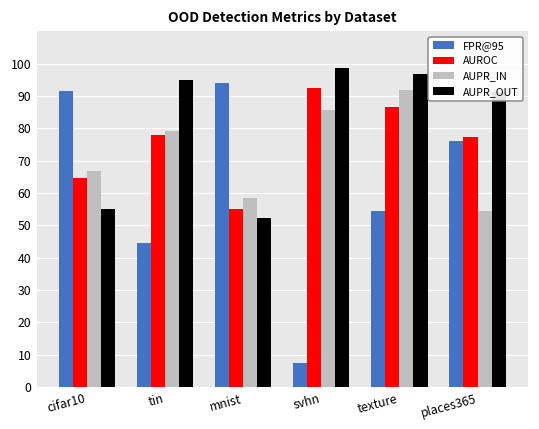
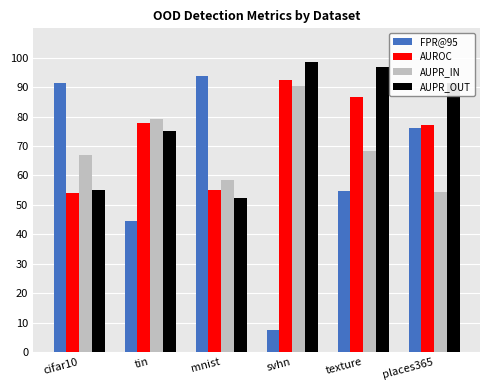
  {
    "FPR@95": {
      "cifar10": 91,
      "tin": 45,
      "mnist": 94,
      "svhn": 8,
      "texture": 55,
      "places365": 76
    },
    "AUROC": {
-     "cifar10": 65,
+     "cifar10": 54,
      "tin": 78,
      "mnist": 55,
      "svhn": 92,
      "texture": 87,
      "places365": 77
    },
    "AUPR_IN": {
      "cifar10": 67,
      "tin": 79,
      "mnist": 58,
-     "svhn": 86,
-     "texture": 92,
+     "svhn": 90,
+     "texture": 68,
      "places365": 54
    },
    "AUPR_OUT": {
      "cifar10": 55,
-     "tin": 95,
+     "tin": 75,
      "mnist": 52,
      "svhn": 99,
      "texture": 97
    }
  }
